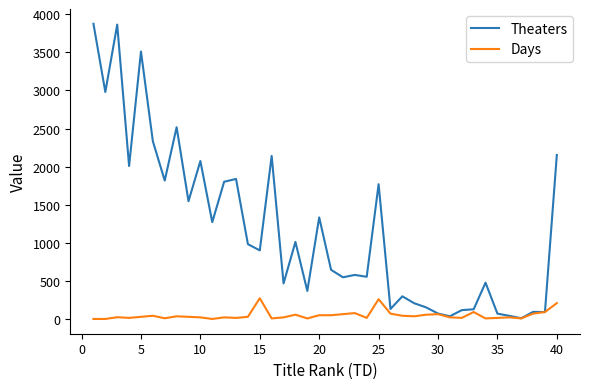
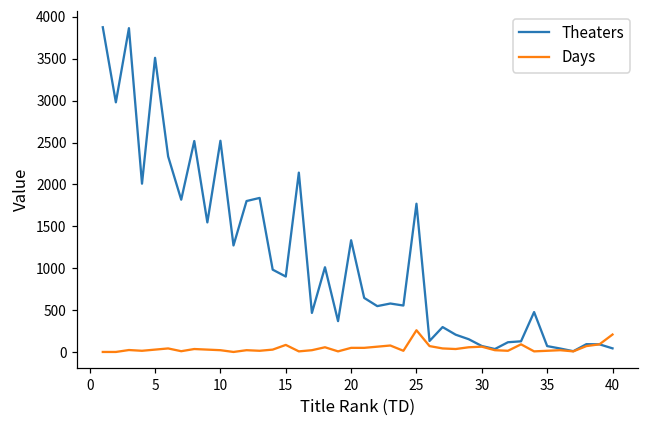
  {
    "Theaters": {
      "5": 3500,
-     "10": 2100,
+     "10": 2500,
      "15": 900,
      "20": 1300,
      "25": 1800,
      "35": 100,
-     "40": 2200
+     "40": 0
    },
    "Days": {
      "5": 0,
      "10": 0,
-     "15": 300,
+     "15": 100,
      "20": 100,
      "25": 300,
      "35": 0,
      "40": 200
    }
  }
